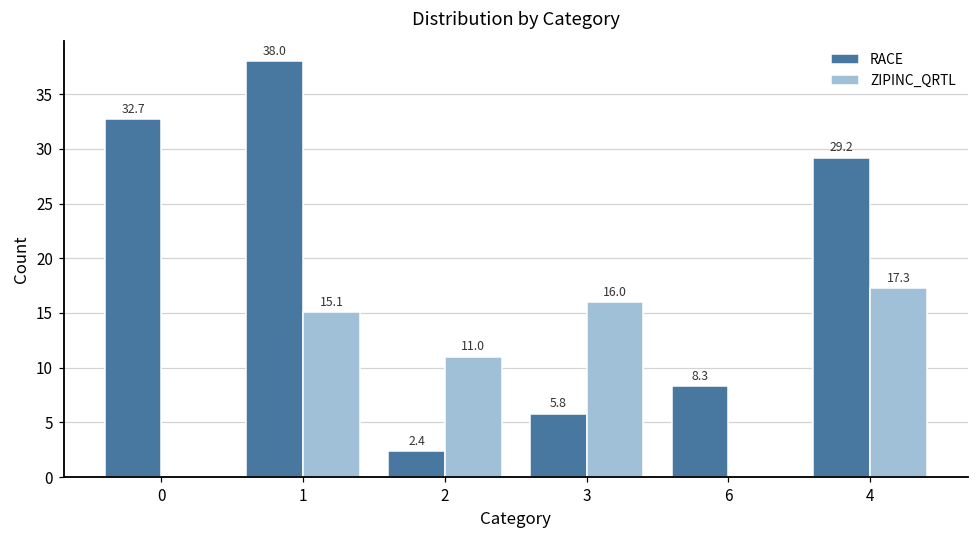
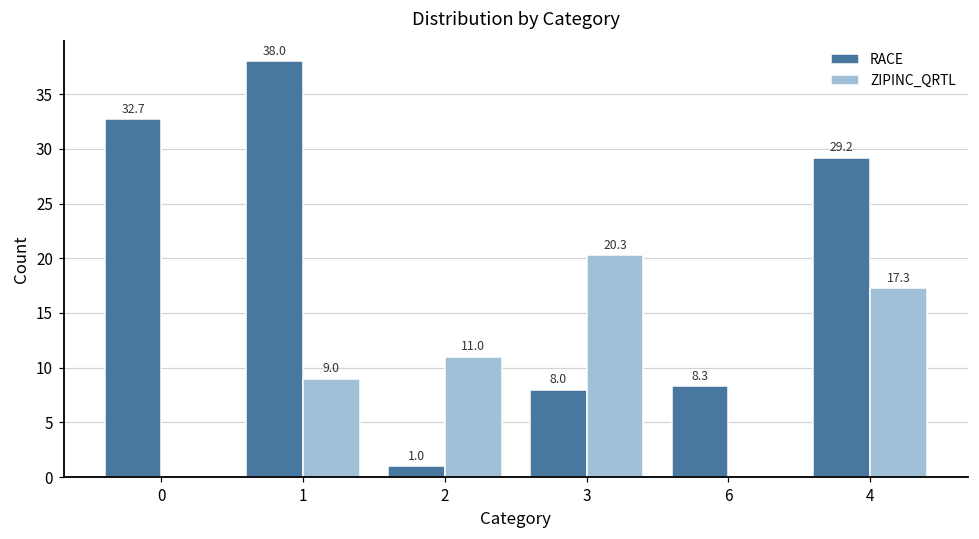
  {
    "RACE": {
      "0": 32.7,
      "1": 38.0,
-     "2": 2.4,
-     "3": 5.8,
+     "2": 1.0,
+     "3": 8.0,
      "6": 8.3,
      "4": 29.2
    },
    "ZIPINC_QRTL": {
-     "1": 15.1,
+     "1": 9.0,
      "2": 11.0,
-     "3": 16.0,
+     "3": 20.3,
      "4": 17.3
    }
  }
